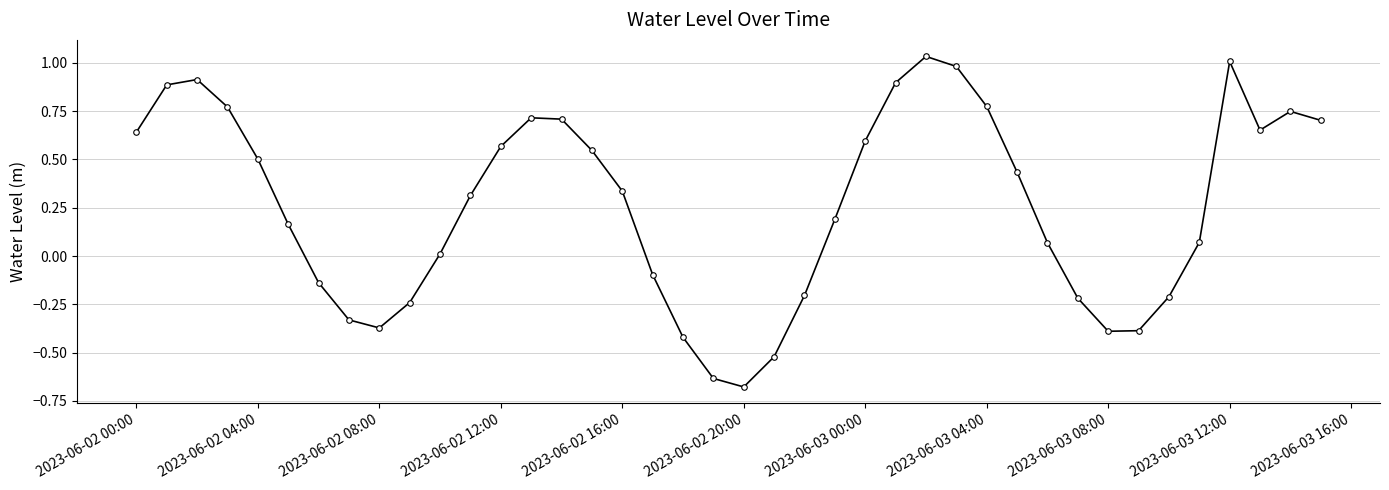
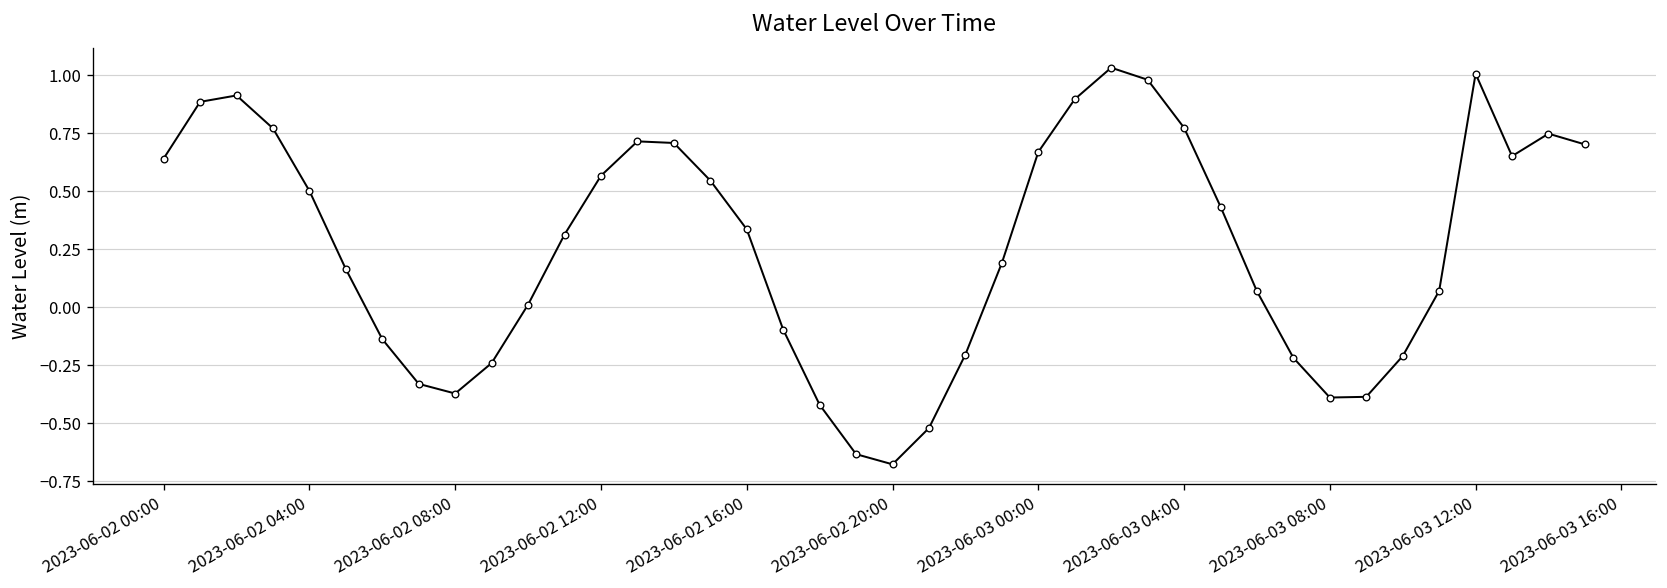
  {
    "2023-06-02 00:00": 0.64,
    "2023-06-02 04:00": 0.50,
    "2023-06-02 08:00": -0.37,
    "2023-06-02 12:00": 0.57,
    "2023-06-02 16:00": 0.34,
    "2023-06-02 20:00": -0.68,
-   "2023-06-03 00:00": 0.60,
+   "2023-06-03 00:00": 0.67,
    "2023-06-03 04:00": 0.77,
    "2023-06-03 08:00": -0.39,
    "2023-06-03 12:00": 1.01
  }
